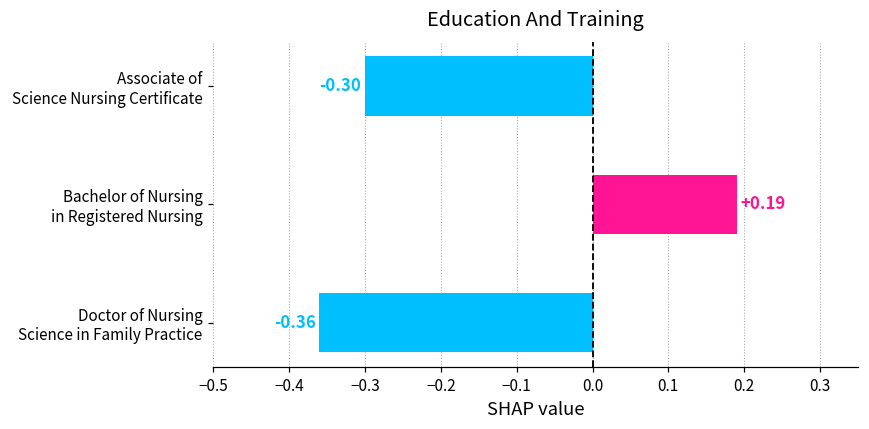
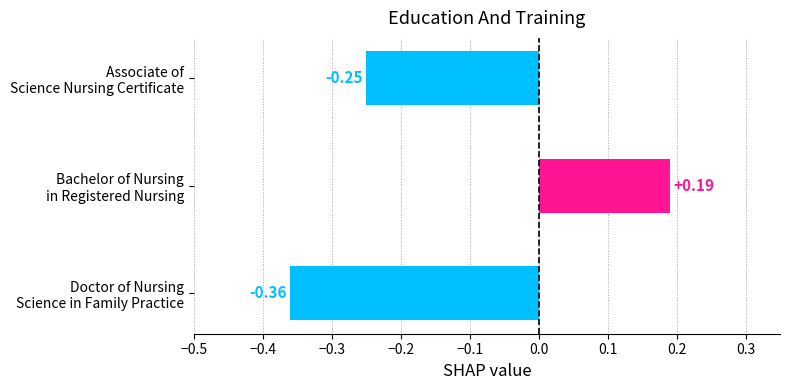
  {
-   "Associate of Science Nursing Certificate": "-0.30",
+   "Associate of Science Nursing Certificate": "-0.25",
    "Bachelor of Nursing in Registered Nursing": "+0.19",
    "Doctor of Nursing Science in Family Practice": "-0.36"
  }
